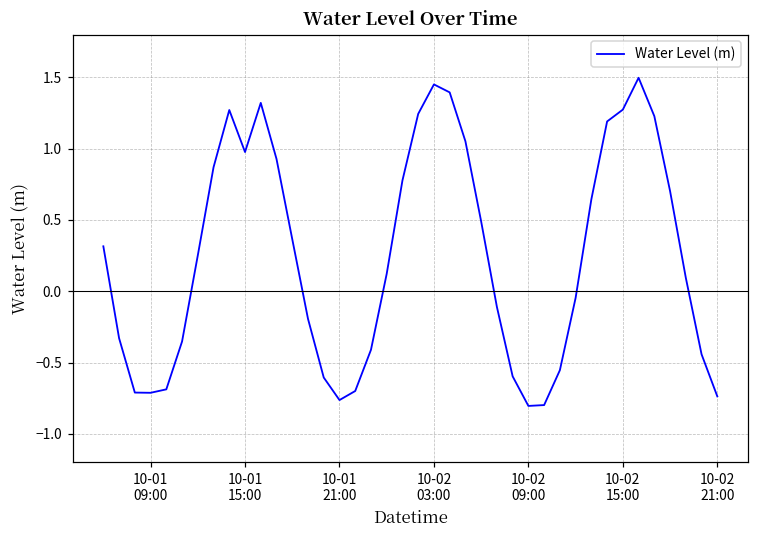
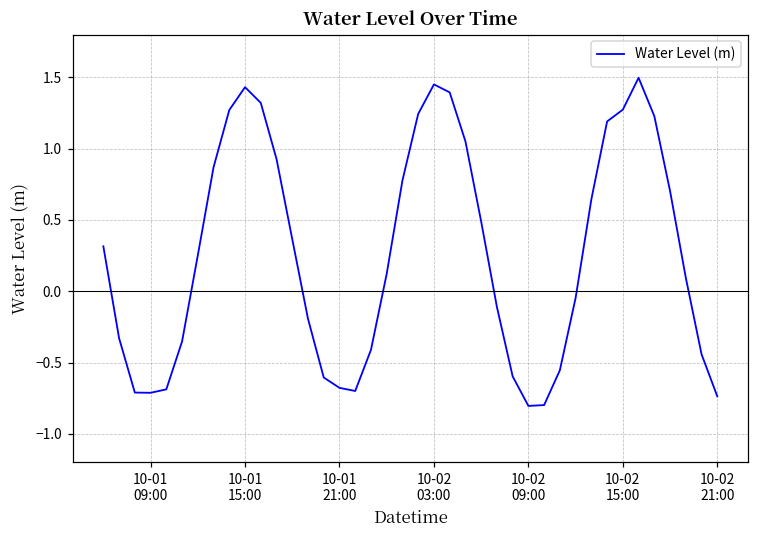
  {
    "10-01 09:00": -0.71,
-   "10-01 15:00": 0.98,
-   "10-01 21:00": -0.76,
+   "10-01 15:00": 1.43,
+   "10-01 21:00": -0.68,
    "10-02 03:00": 1.45,
    "10-02 09:00": -0.80,
    "10-02 15:00": 1.27,
    "10-02 21:00": -0.74
  }
